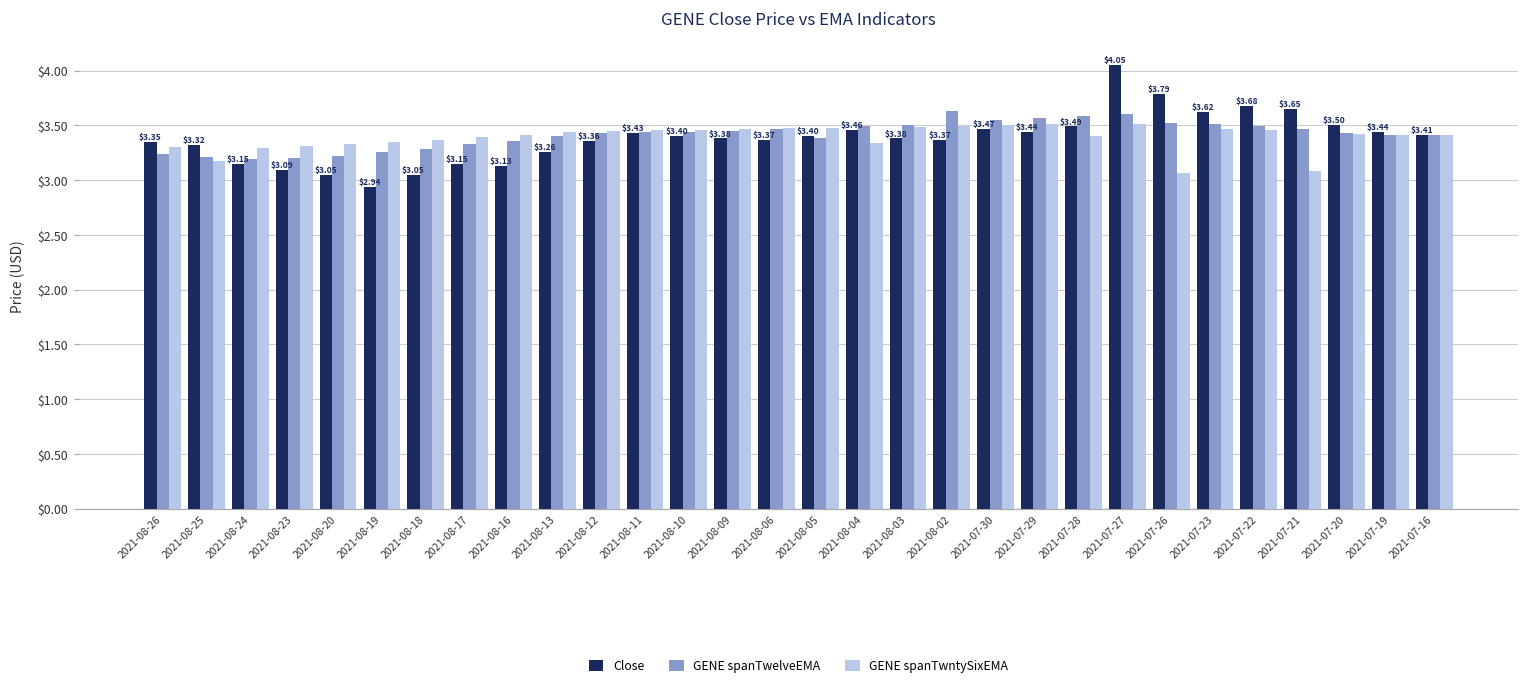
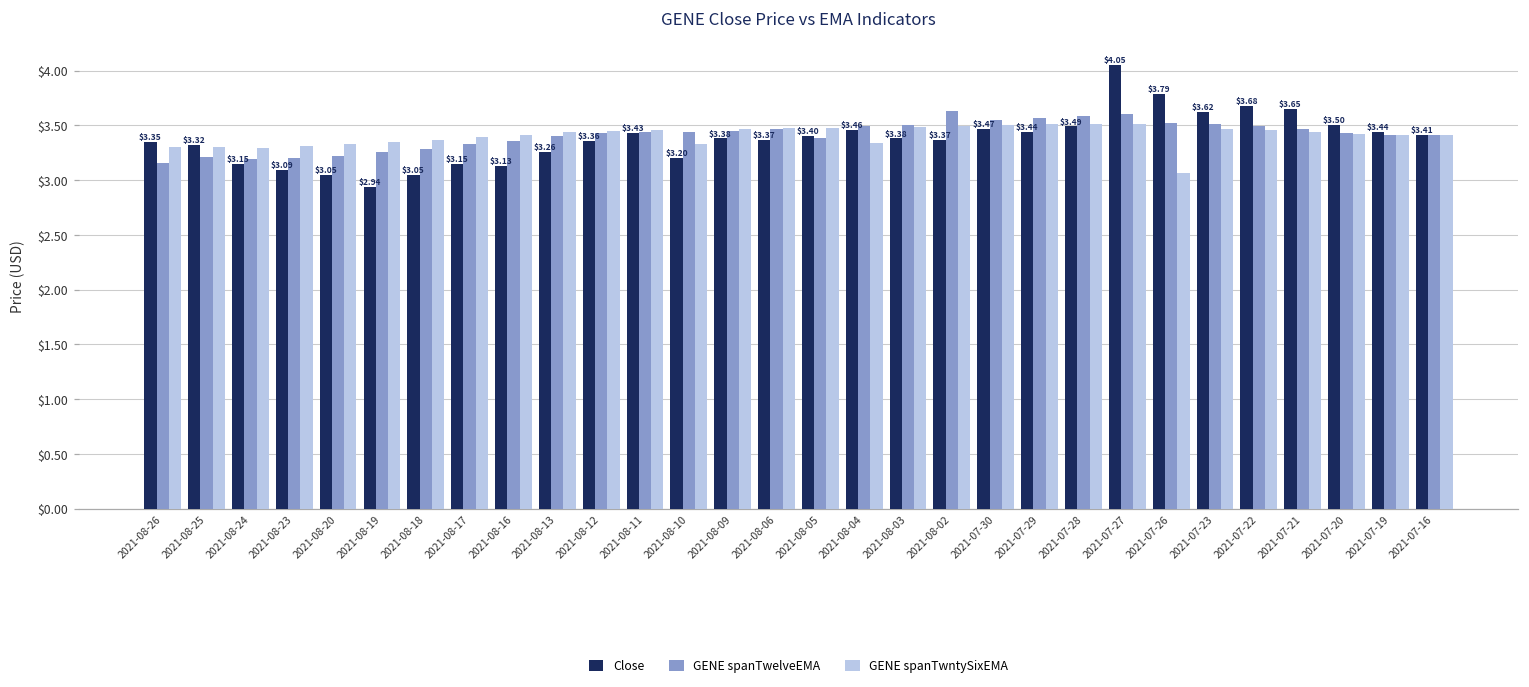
  {
    "Close": {
      "2021-08-26": "$3.35",
      "2021-08-25": "$3.32",
      "2021-08-24": "$3.15",
      "2021-08-23": "$3.09",
      "2021-08-20": "$3.05",
      "2021-08-19": "$2.94",
      "2021-08-18": "$3.05",
      "2021-08-17": "$3.15",
      "2021-08-16": "$3.13",
      "2021-08-13": "$3.26",
      "2021-08-12": "$3.36",
      "2021-08-11": "$3.43",
-     "2021-08-10": "$3.40",
+     "2021-08-10": "$3.20",
      "2021-08-09": "$3.38",
      "2021-08-06": "$3.37",
      "2021-08-05": "$3.40",
      "2021-08-04": "$3.46",
      "2021-08-03": "$3.38",
      "2021-08-02": "$3.37",
      "2021-07-30": "$3.47",
      "2021-07-29": "$3.44",
      "2021-07-28": "$3.49",
      "2021-07-27": "$4.05",
      "2021-07-26": "$3.79",
      "2021-07-23": "$3.62",
      "2021-07-22": "$3.68",
      "2021-07-21": "$3.65",
      "2021-07-20": "$3.50",
      "2021-07-19": "$3.44",
      "2021-07-16": "$3.41"
    },
    "GENE spanTwelveEMA": {
-     "2021-08-26": "$3.24",
+     "2021-08-26": "$3.15",
      "2021-08-25": "$3.2",
      "2021-08-23": "$3.2",
      "2021-08-20": "$3.2",
      "2021-08-19": "$3.3",
      "2021-08-18": "$3.3",
      "2021-08-17": "$3.3",
      "2021-08-16": "$3.4",
      "2021-08-13": "$3.4",
      "2021-08-05": "$3.4",
      "2021-08-03": "$3.5",
      "2021-08-02": "$3.6",
      "2021-07-29": "$3.6",
      "2021-07-27": "$3.6",
      "2021-07-26": "$3.5",
      "2021-07-23": "$3.5",
      "2021-07-22": "$3.5",
      "2021-07-21": "$3.5",
      "2021-07-20": "$3.4"
    },
    "GENE spanTwntySixEMA": {
      "2021-08-26": "$3.3",
-     "2021-08-25": "$3.2",
+     "2021-08-25": "$3.3",
      "2021-08-24": "$3.3",
      "2021-08-23": "$3.3",
      "2021-08-20": "$3.3",
      "2021-08-19": "$3.3",
      "2021-08-18": "$3.4",
      "2021-08-17": "$3.4",
      "2021-08-16": "$3.4",
      "2021-08-13": "$3.4",
      "2021-08-12": "$3.4",
      "2021-08-11": "$3.5",
-     "2021-08-10": "$3.5",
+     "2021-08-10": "$3.3",
      "2021-08-09": "$3.5",
      "2021-08-06": "$3.5",
      "2021-08-05": "$3.5",
      "2021-08-04": "$3.3",
      "2021-08-03": "$3.5",
      "2021-08-02": "$3.5",
      "2021-07-30": "$3.5",
      "2021-07-29": "$3.5",
-     "2021-07-28": "$3.4",
+     "2021-07-28": "$3.5",
      "2021-07-27": "$3.5",
      "2021-07-26": "$3.1",
      "2021-07-23": "$3.5",
      "2021-07-22": "$3.5",
-     "2021-07-21": "$3.1",
+     "2021-07-21": "$3.4",
      "2021-07-20": "$3.4"
    }
  }
